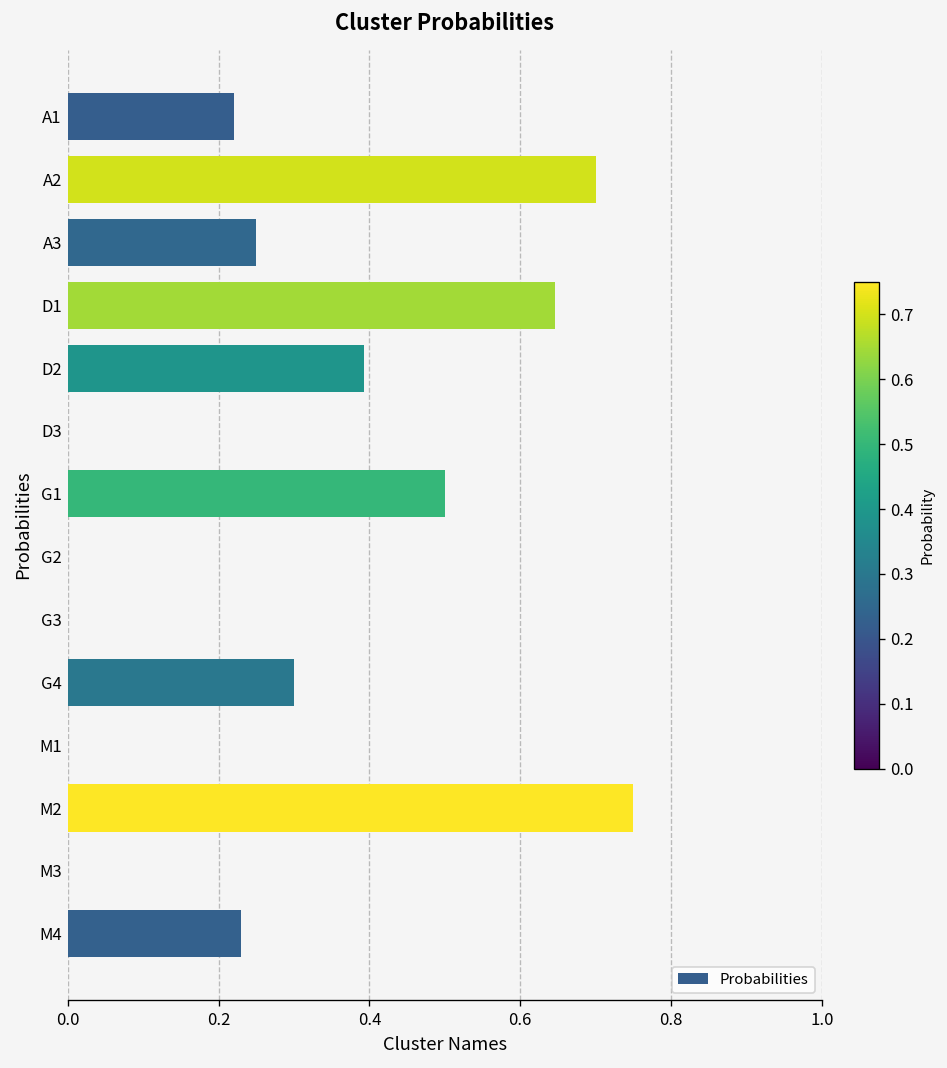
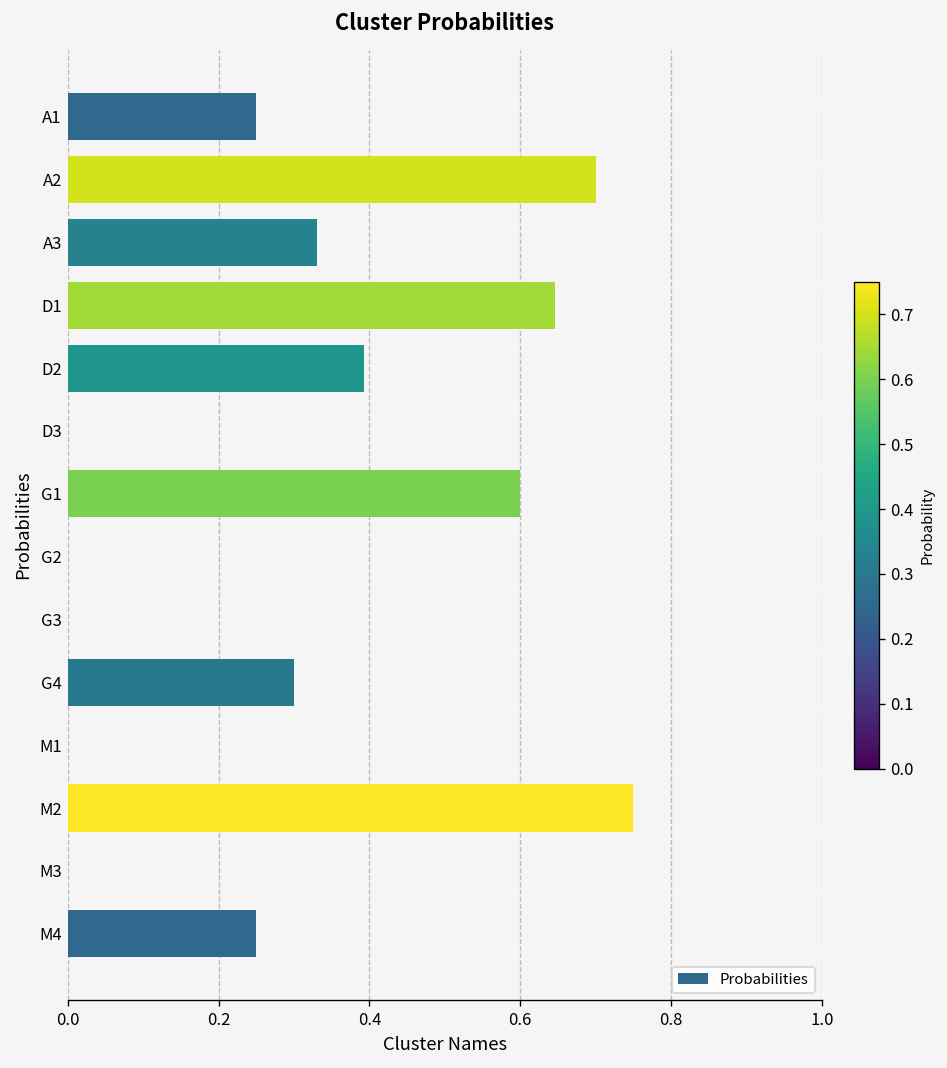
  {
-   "A1": 0.22,
+   "A1": 0.25,
    "A2": 0.70,
-   "A3": 0.25,
+   "A3": 0.33,
    "D1": 0.65,
    "D2": 0.39,
    "D3": 0.00,
-   "G1": 0.5,
+   "G1": 0.6,
    "G2": 0.00,
    "G3": 0.00,
    "G4": 0.30,
    "M1": 0.00,
    "M2": 0.75,
    "M3": 0.00,
-   "M4": 0.23
+   "M4": 0.25
  }
